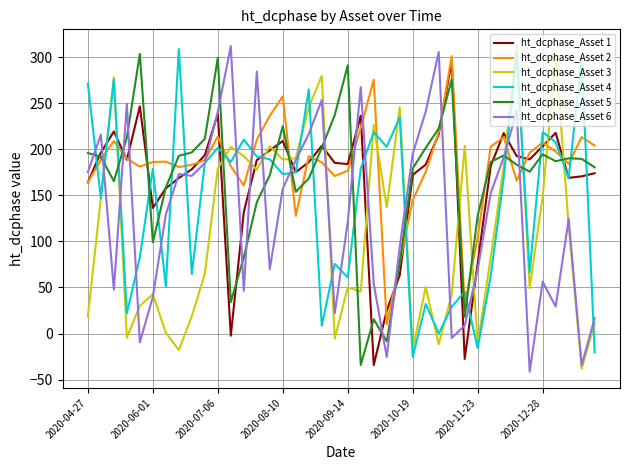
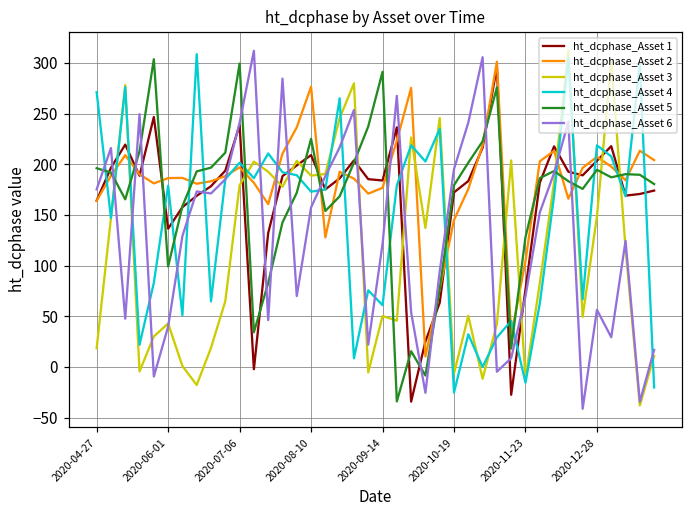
  {
    "ht_dcphase_Asset 1": {
      "2020-06-01": 140,
      "2020-08-10": 210,
      "2020-09-14": 180,
      "2020-10-19": 170,
      "2020-11-23": 80,
      "2020-12-28": 200
    },
    "ht_dcphase_Asset 2": {
      "2020-06-01": 190,
-     "2020-07-06": 210,
-     "2020-08-10": 260,
+     "2020-07-06": 200,
+     "2020-08-10": 280,
      "2020-09-14": 180,
      "2020-10-19": 140,
      "2020-11-23": 100,
      "2020-12-28": 210
    },
    "ht_dcphase_Asset 3": {
      "2020-04-27": 20,
      "2020-06-01": 40,
      "2020-07-06": 180,
      "2020-08-10": 190,
      "2020-09-14": 50,
-     "2020-10-19": -20,
+     "2020-10-19": -10,
      "2020-11-23": -10,
      "2020-12-28": 150
    },
    "ht_dcphase_Asset 4": {
      "2020-04-27": 270,
      "2020-06-01": 180,
      "2020-07-06": 200,
      "2020-08-10": 170,
      "2020-09-14": 60,
      "2020-10-19": -30,
      "2020-11-23": -20,
      "2020-12-28": 220
    },
    "ht_dcphase_Asset 5": {
      "2020-04-27": 200,
      "2020-06-01": 100,
      "2020-07-06": 300,
      "2020-08-10": 230,
      "2020-09-14": 290,
      "2020-10-19": 180,
      "2020-11-23": 130,
      "2020-12-28": 190
    },
    "ht_dcphase_Asset 6": {
      "2020-04-27": 180,
      "2020-06-01": 40,
      "2020-08-10": 160,
      "2020-09-14": 120,
      "2020-10-19": 200,
      "2020-11-23": 70,
      "2020-12-28": 60
    }
  }
